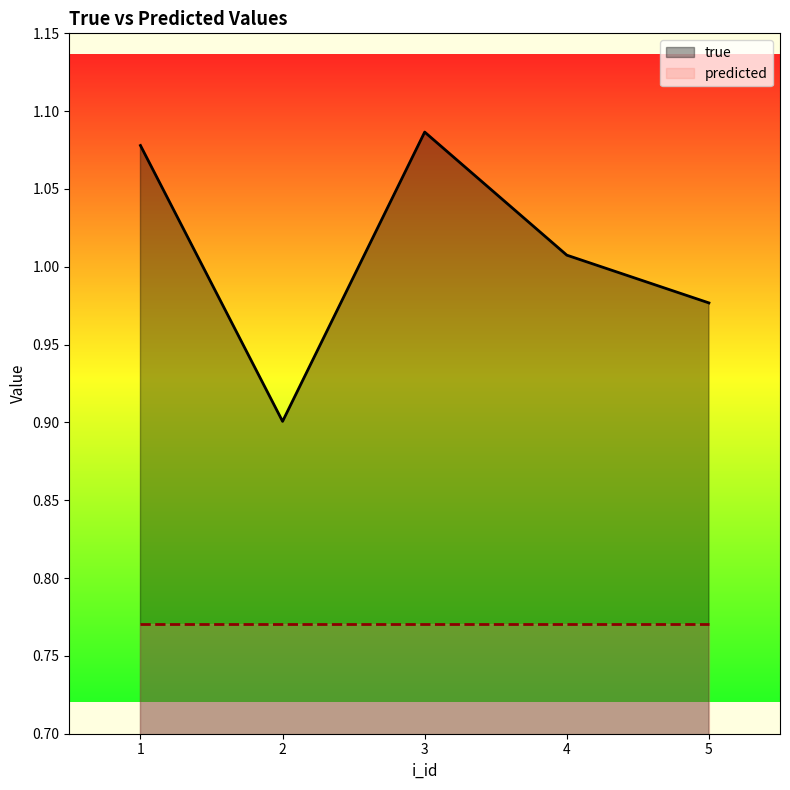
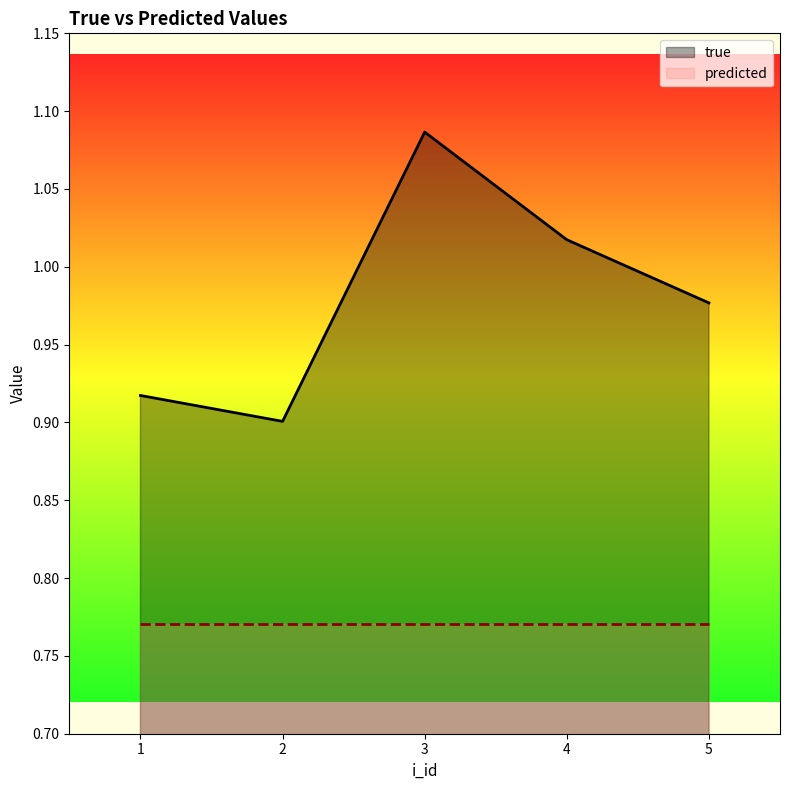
  {
    "true": {
-     "1": 1.078,
+     "1": 0.917,
      "2": 0.901,
      "3": 1.087,
-     "4": 1.007,
+     "4": 1.017,
      "5": 0.977
    },
    "predicted": {
      "1": 0.770,
      "2": 0.770,
      "3": 0.770,
      "4": 0.770,
      "5": 0.770
    }
  }
